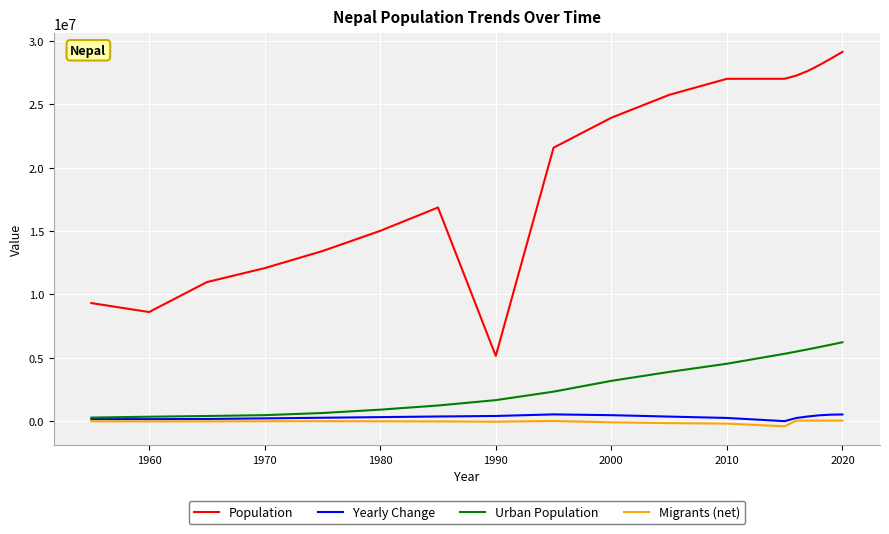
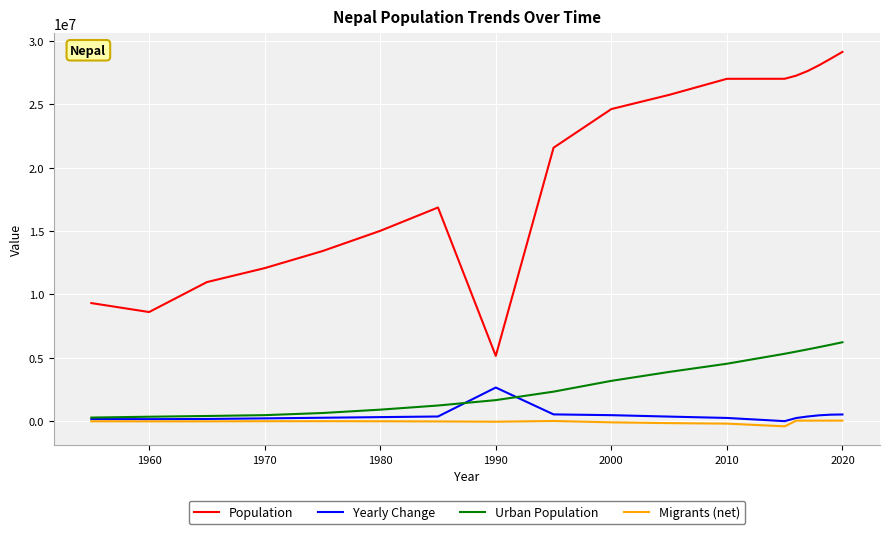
  {
    "Population": {
      "1960": 8600000,
      "1970": 12100000,
      "1980": 15000000,
      "1990": 5100000,
-     "2000": 23900000,
+     "2000": 24600000,
      "2010": 27000000,
      "2020": 29100000
    },
    "Yearly Change": {
      "1970": 200000,
      "1980": 300000,
-     "1990": 400000,
+     "1990": 2700000,
      "2000": 500000,
      "2010": 300000,
      "2020": 500000
    },
    "Urban Population": {
      "1970": 500000,
      "1980": 900000,
      "1990": 1700000,
      "2000": 3200000,
      "2010": 4500000,
      "2020": 6200000
    },
    "Migrants (net)": {
      "1970": 0,
      "1980": 0,
      "1990": 0,
      "2000": -100000,
      "2010": -200000,
      "2020": 0
    }
  }
